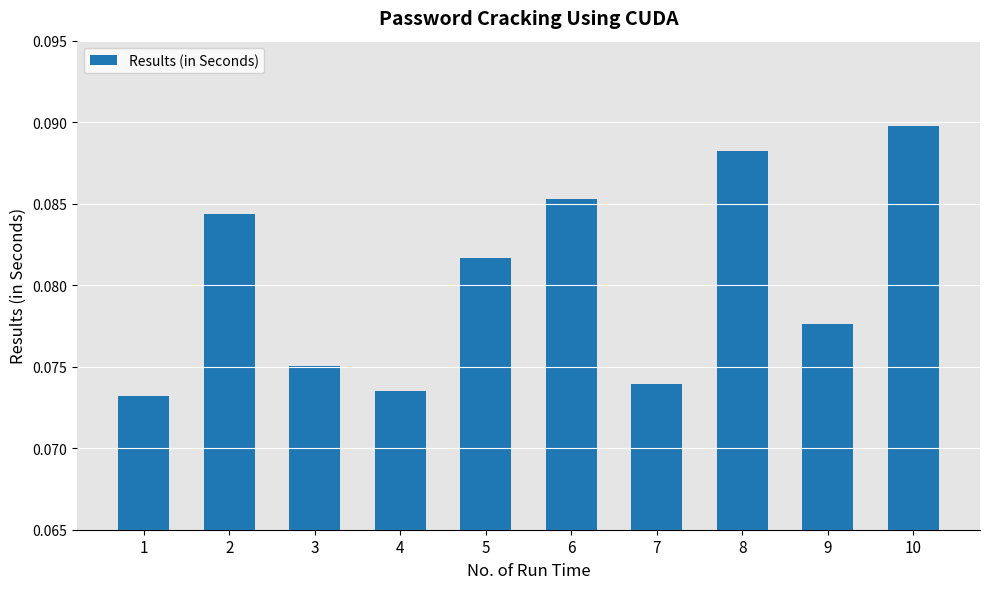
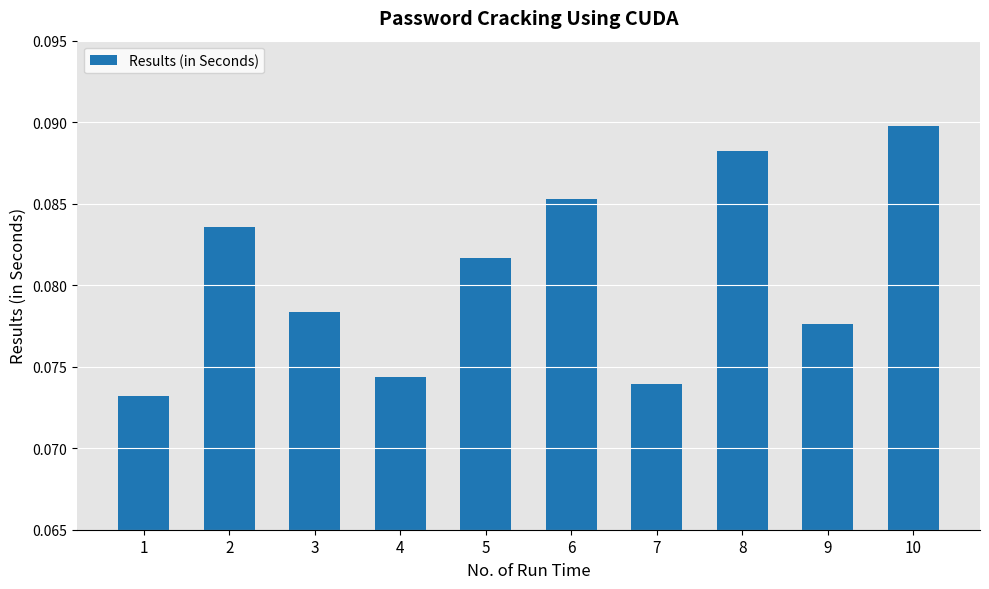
  {
    "1": 0.0732,
-   "2": 0.0844,
-   "3": 0.0750,
-   "4": 0.0735,
+   "2": 0.0836,
+   "3": 0.0784,
+   "4": 0.0744,
    "5": 0.0817,
    "6": 0.0853,
    "7": 0.0739,
    "8": 0.0882,
    "9": 0.0776,
    "10": 0.0898
  }
